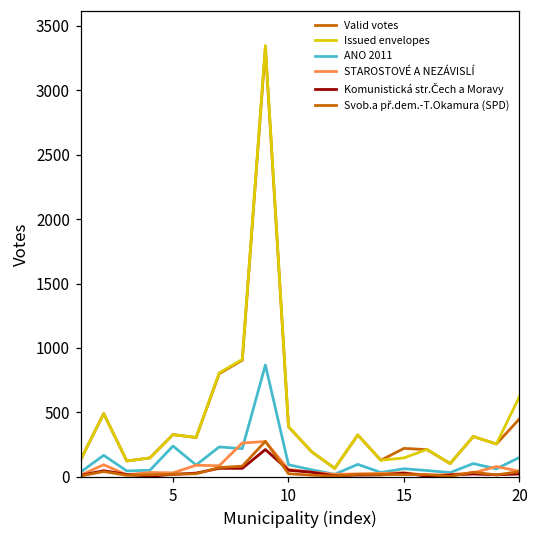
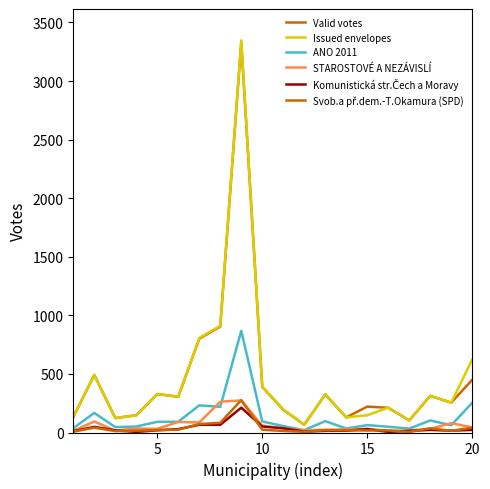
  {
    "Issued envelopes": {
      "15": 150,
      "20": 620
    },
    "ANO 2011": {
-     "5": 240,
+     "5": 90,
      "10": 90,
      "15": 60,
-     "20": 150
+     "20": 250
    }
  }
